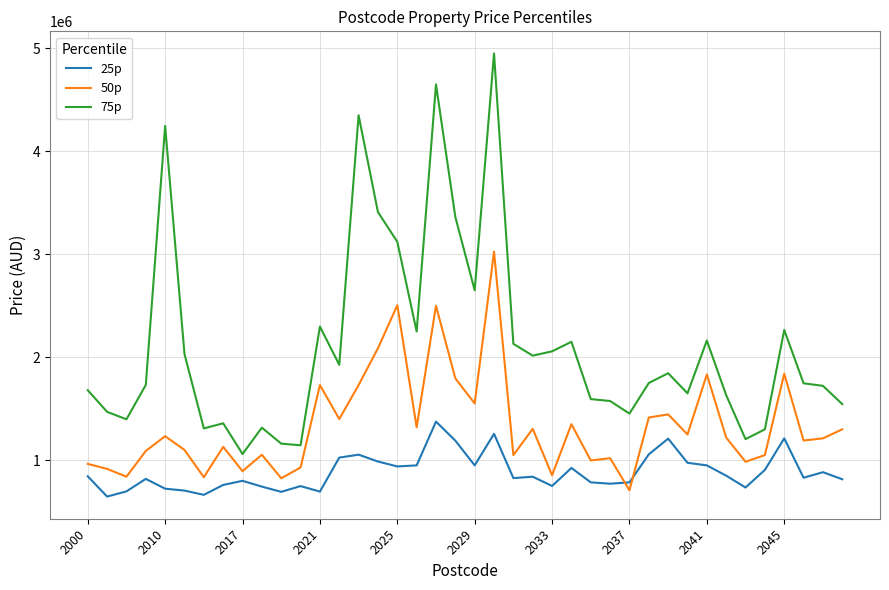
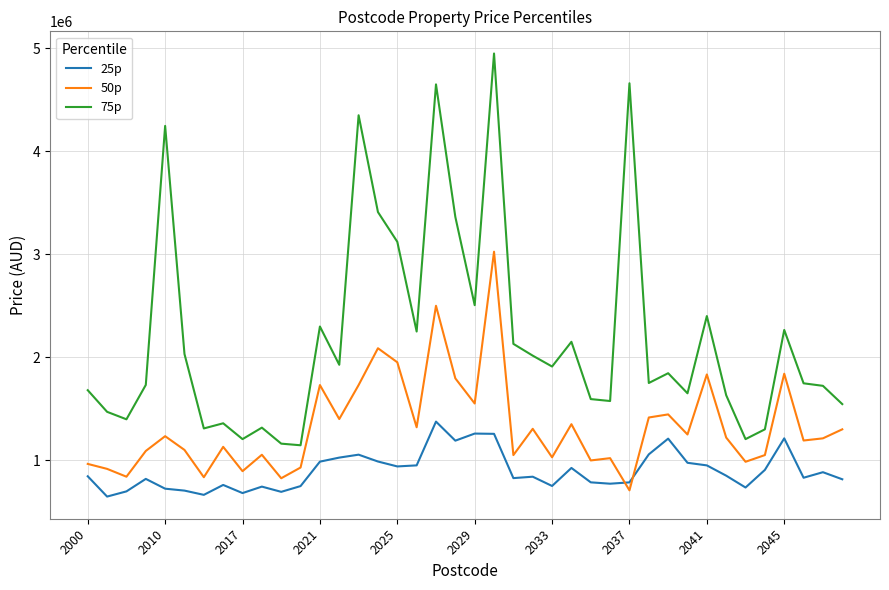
  {
    "25p": {
      "2000": 840000,
      "2010": 720000,
-     "2017": 800000,
-     "2021": 700000,
+     "2017": 680000,
+     "2021": 990000,
      "2025": 940000,
-     "2029": 950000,
+     "2029": 1260000,
      "2033": 750000,
      "2037": 790000,
      "2041": 950000,
      "2045": 1210000
    },
    "50p": {
      "2000": 960000,
      "2010": 1230000,
      "2017": 890000,
      "2021": 1730000,
-     "2025": 2510000,
+     "2025": 1950000,
      "2029": 1550000,
-     "2033": 850000,
+     "2033": 1030000,
      "2037": 710000,
      "2041": 1830000,
      "2045": 1840000
    },
    "75p": {
      "2000": 1680000,
      "2010": 4250000,
-     "2017": 1060000,
+     "2017": 1210000,
      "2021": 2300000,
      "2025": 3120000,
-     "2029": 2650000,
-     "2033": 2060000,
-     "2037": 1450000,
-     "2041": 2160000,
+     "2029": 2510000,
+     "2033": 1910000,
+     "2037": 4660000,
+     "2041": 2400000,
      "2045": 2270000
    }
  }
